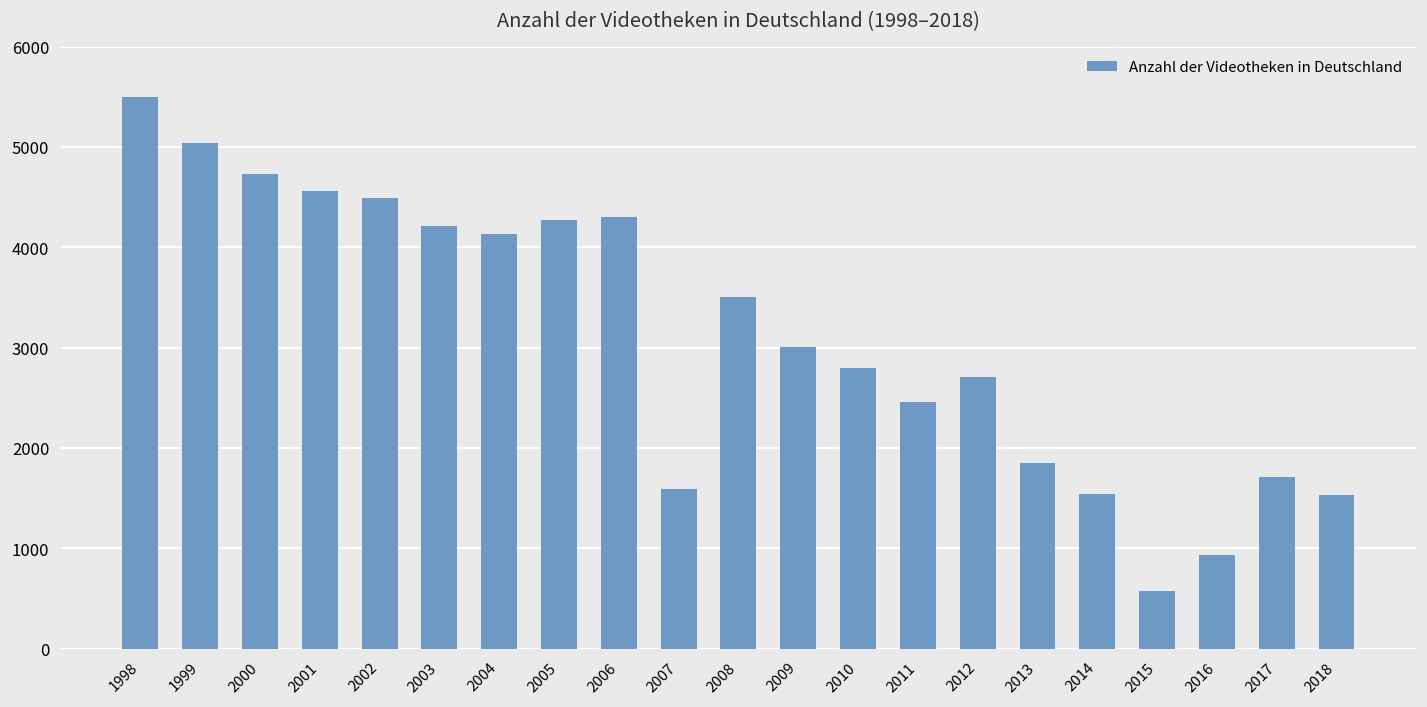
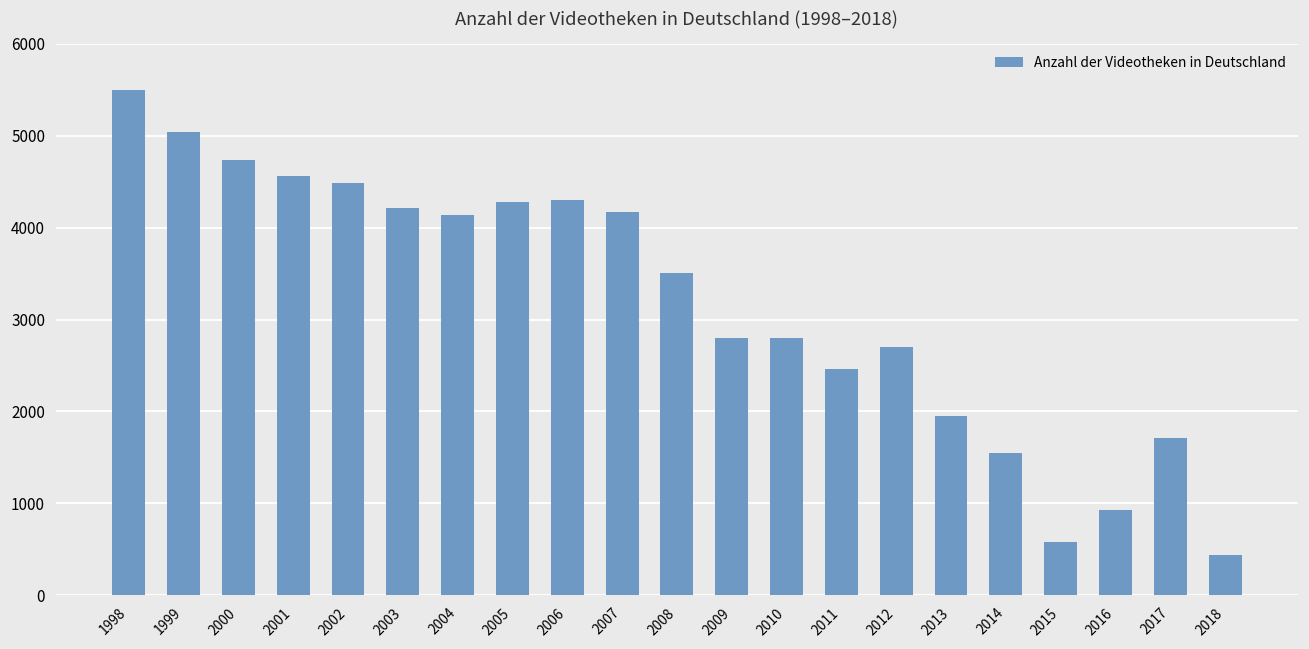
  {
    "1998": 5500,
    "1999": 5000,
    "2000": 4700,
    "2001": 4600,
    "2002": 4500,
    "2003": 4200,
    "2004": 4100,
    "2005": 4300,
    "2006": 4300,
-   "2007": 1600,
+   "2007": 4200,
    "2008": 3500,
-   "2009": 3000,
+   "2009": 2800,
    "2010": 2800,
    "2011": 2500,
    "2012": 2700,
-   "2013": 1800,
+   "2013": 1900,
    "2014": 1500,
    "2015": 600,
    "2016": 900,
    "2017": 1700,
-   "2018": 1500
+   "2018": 400
  }
